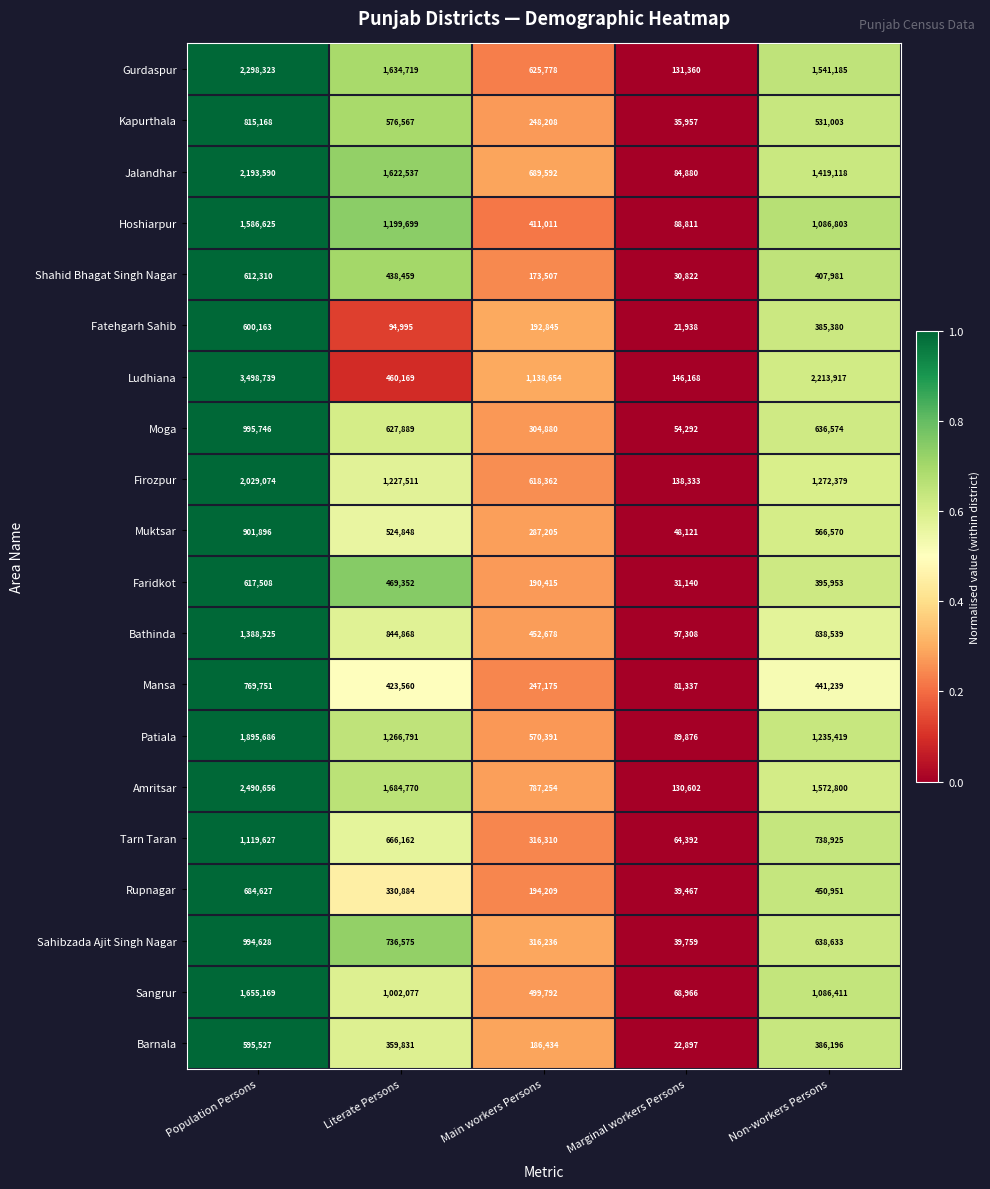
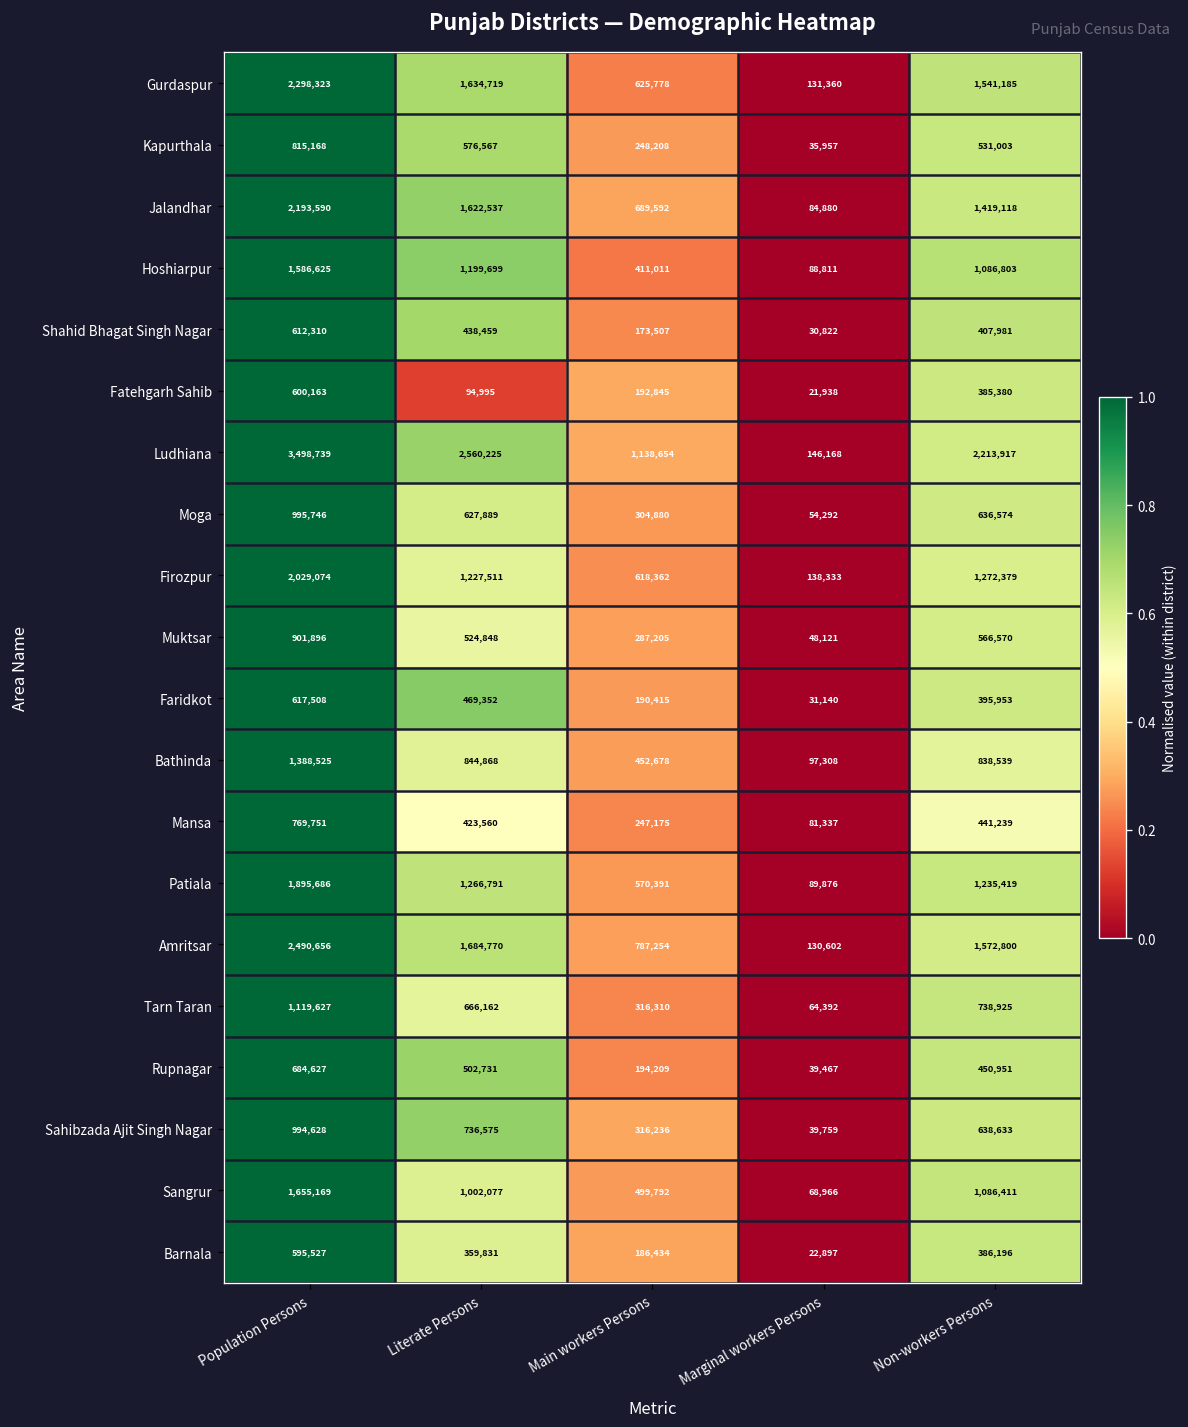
  {
    "Gurdaspur": {
      "Population Persons": "2,298,323",
      "Literate Persons": "1,634,719",
      "Main workers Persons": "625,778",
      "Marginal workers Persons": "131,360",
      "Non-workers Persons": "1,541,185"
    },
    "Kapurthala": {
      "Population Persons": "815,168",
      "Literate Persons": "576,567",
      "Main workers Persons": "248,208",
      "Marginal workers Persons": "35,957",
      "Non-workers Persons": "531,003"
    },
    "Jalandhar": {
      "Population Persons": "2,193,590",
      "Literate Persons": "1,622,537",
      "Main workers Persons": "689,592",
      "Marginal workers Persons": "84,880",
      "Non-workers Persons": "1,419,118"
    },
    "Hoshiarpur": {
      "Population Persons": "1,586,625",
      "Literate Persons": "1,199,699",
      "Main workers Persons": "411,011",
      "Marginal workers Persons": "88,811",
      "Non-workers Persons": "1,086,803"
    },
    "Shahid Bhagat Singh Nagar": {
      "Population Persons": "612,310",
      "Literate Persons": "438,459",
      "Main workers Persons": "173,507",
      "Marginal workers Persons": "30,822",
      "Non-workers Persons": "407,981"
    },
    "Fatehgarh Sahib": {
      "Population Persons": "600,163",
      "Literate Persons": "94,995",
      "Main workers Persons": "192,845",
      "Marginal workers Persons": "21,938",
      "Non-workers Persons": "385,380"
    },
    "Ludhiana": {
      "Population Persons": "3,498,739",
-     "Literate Persons": "460,169",
+     "Literate Persons": "2,560,225",
      "Main workers Persons": "1,138,654",
      "Marginal workers Persons": "146,168",
      "Non-workers Persons": "2,213,917"
    },
    "Moga": {
      "Population Persons": "995,746",
      "Literate Persons": "627,889",
      "Main workers Persons": "304,880",
      "Marginal workers Persons": "54,292",
      "Non-workers Persons": "636,574"
    },
    "Firozpur": {
      "Population Persons": "2,029,074",
      "Literate Persons": "1,227,511",
      "Main workers Persons": "618,362",
      "Marginal workers Persons": "138,333",
      "Non-workers Persons": "1,272,379"
    },
    "Muktsar": {
      "Population Persons": "901,896",
      "Literate Persons": "524,848",
      "Main workers Persons": "287,205",
      "Marginal workers Persons": "48,121",
      "Non-workers Persons": "566,570"
    },
    "Faridkot": {
      "Population Persons": "617,508",
      "Literate Persons": "469,352",
      "Main workers Persons": "190,415",
      "Marginal workers Persons": "31,140",
      "Non-workers Persons": "395,953"
    },
    "Bathinda": {
      "Population Persons": "1,388,525",
      "Literate Persons": "844,868",
      "Main workers Persons": "452,678",
      "Marginal workers Persons": "97,308",
      "Non-workers Persons": "838,539"
    },
    "Mansa": {
      "Population Persons": "769,751",
      "Literate Persons": "423,560",
      "Main workers Persons": "247,175",
      "Marginal workers Persons": "81,337",
      "Non-workers Persons": "441,239"
    },
    "Patiala": {
      "Population Persons": "1,895,686",
      "Literate Persons": "1,266,791",
      "Main workers Persons": "570,391",
      "Marginal workers Persons": "89,876",
      "Non-workers Persons": "1,235,419"
    },
    "Amritsar": {
      "Population Persons": "2,490,656",
      "Literate Persons": "1,684,770",
      "Main workers Persons": "787,254",
      "Marginal workers Persons": "130,602",
      "Non-workers Persons": "1,572,800"
    },
    "Tarn Taran": {
      "Population Persons": "1,119,627",
      "Literate Persons": "666,162",
      "Main workers Persons": "316,310",
      "Marginal workers Persons": "64,392",
      "Non-workers Persons": "738,925"
    },
    "Rupnagar": {
      "Population Persons": "684,627",
-     "Literate Persons": "330,884",
+     "Literate Persons": "502,731",
      "Main workers Persons": "194,209",
      "Marginal workers Persons": "39,467",
      "Non-workers Persons": "450,951"
    },
    "Sahibzada Ajit Singh Nagar": {
      "Population Persons": "994,628",
      "Literate Persons": "736,575",
      "Main workers Persons": "316,236",
      "Marginal workers Persons": "39,759",
      "Non-workers Persons": "638,633"
    },
    "Sangrur": {
      "Population Persons": "1,655,169",
      "Literate Persons": "1,002,077",
      "Main workers Persons": "499,792",
      "Marginal workers Persons": "68,966",
      "Non-workers Persons": "1,086,411"
    },
    "Barnala": {
      "Population Persons": "595,527",
      "Literate Persons": "359,831",
      "Main workers Persons": "186,434",
      "Marginal workers Persons": "22,897",
      "Non-workers Persons": "386,196"
    }
  }
